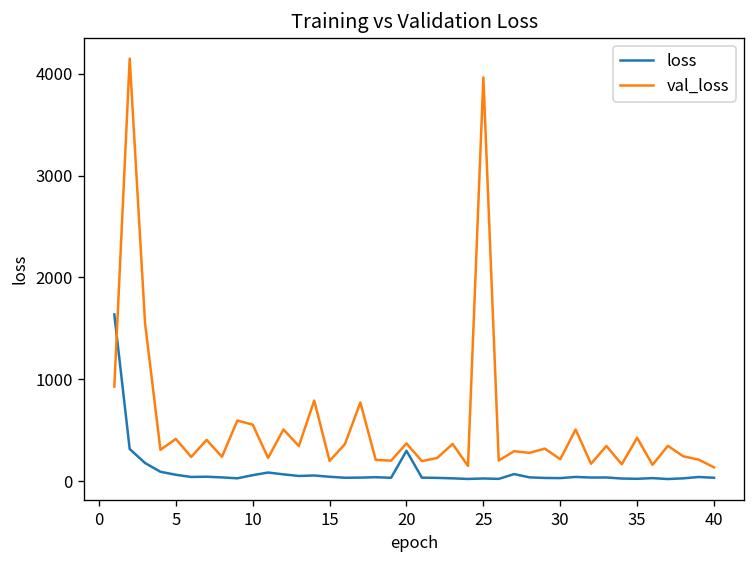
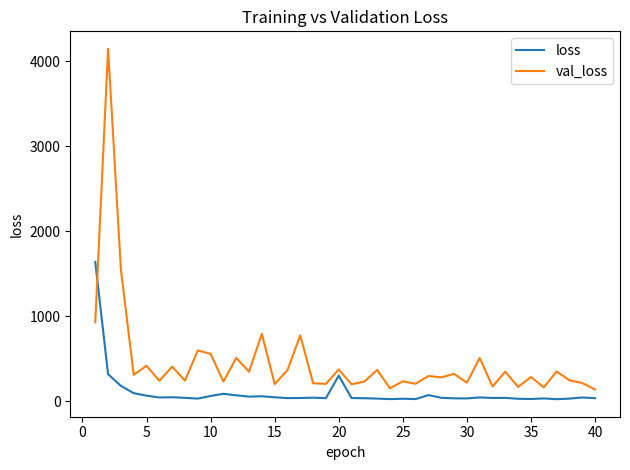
  {
    "loss": {
      "5": 100,
      "10": 100,
      "15": 0,
      "20": 300,
      "25": 0,
      "30": 0,
      "35": 0,
      "40": 0
    },
    "val_loss": {
      "5": 400,
      "10": 600,
      "15": 200,
      "20": 400,
-     "25": 4000,
+     "25": 200,
      "30": 200,
-     "35": 400,
+     "35": 300,
      "40": 100
    }
  }
